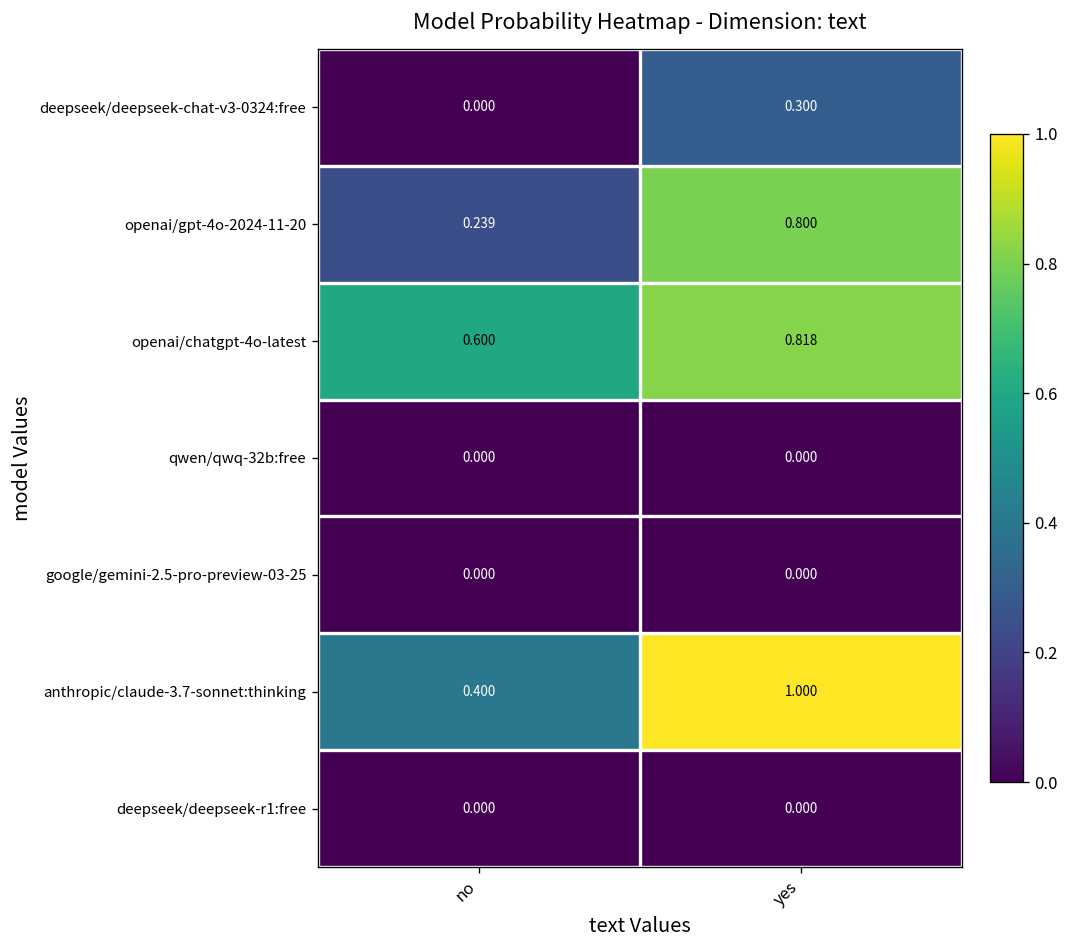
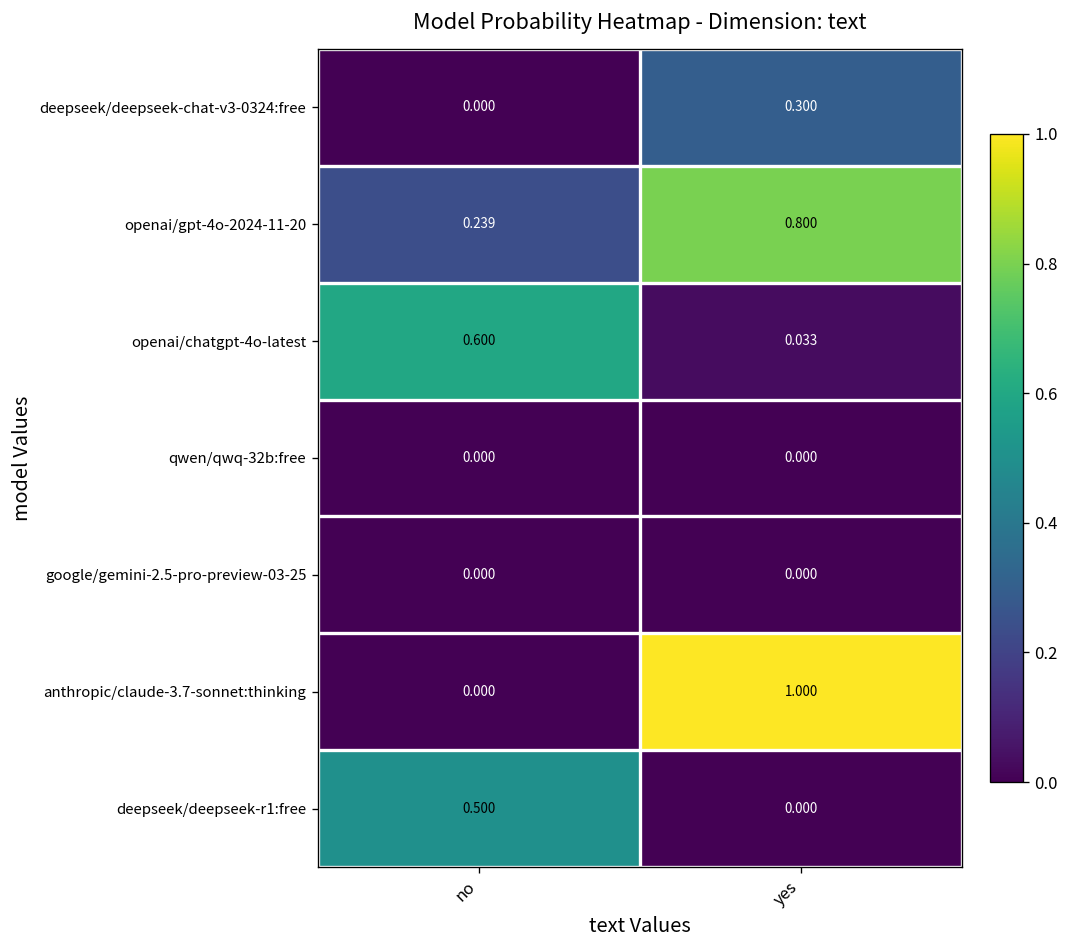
  {
    "deepseek/deepseek-chat-v3-0324:free": {
      "no": 0.000,
      "yes": 0.300
    },
    "openai/gpt-4o-2024-11-20": {
      "no": 0.239,
      "yes": 0.800
    },
    "openai/chatgpt-4o-latest": {
      "no": 0.600,
-     "yes": 0.818
+     "yes": 0.033
    },
    "qwen/qwq-32b:free": {
      "no": 0.000,
      "yes": 0.000
    },
    "google/gemini-2.5-pro-preview-03-25": {
      "no": 0.000,
      "yes": 0.000
    },
    "anthropic/claude-3.7-sonnet:thinking": {
-     "no": 0.400,
+     "no": 0.000,
      "yes": 1.000
    },
    "deepseek/deepseek-r1:free": {
-     "no": 0.000,
+     "no": 0.500,
      "yes": 0.000
    }
  }
